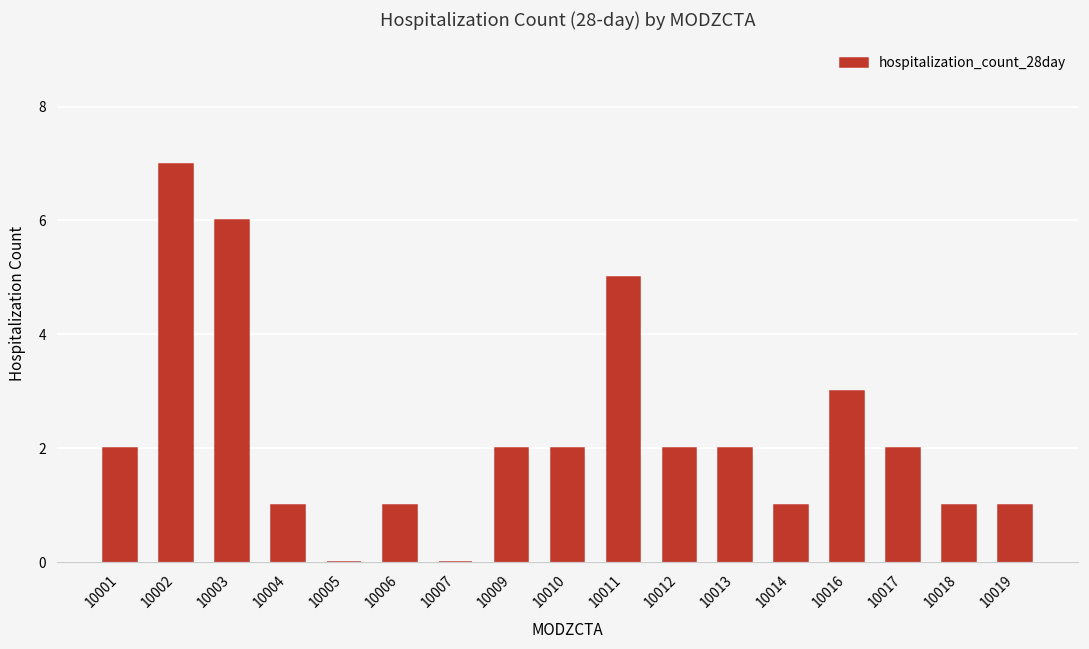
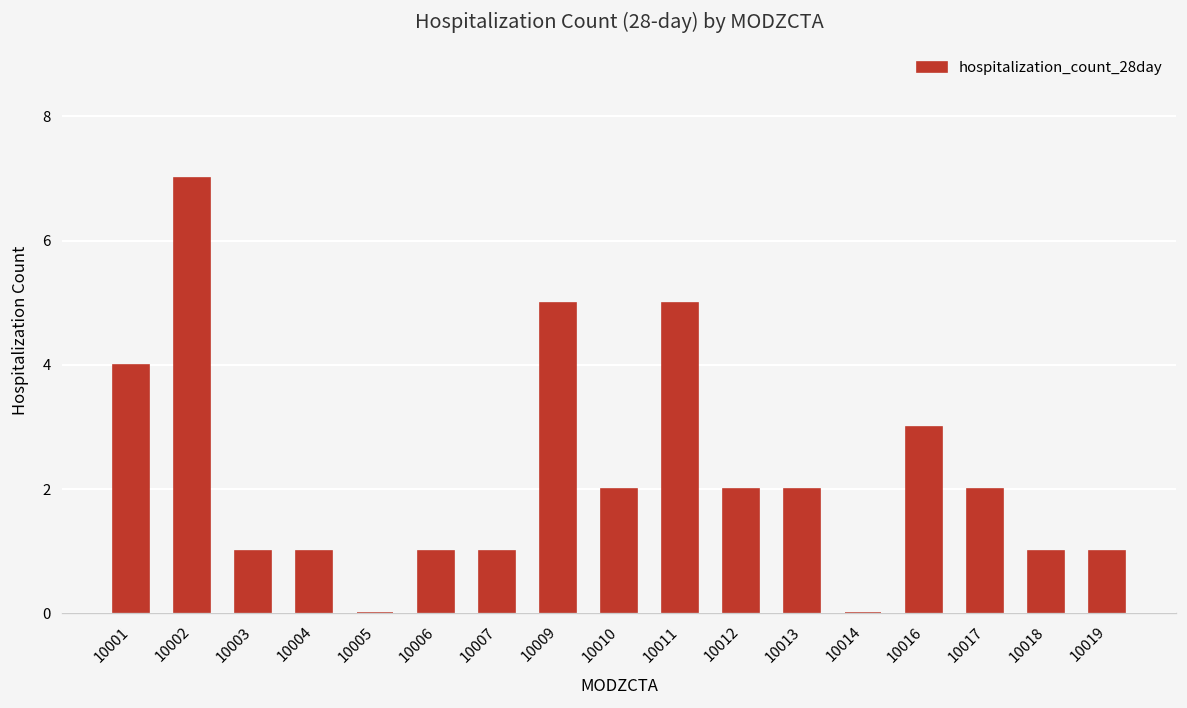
  {
-   "10001": 2,
+   "10001": 4,
    "10002": 7,
-   "10003": 6,
+   "10003": 1,
    "10004": 1,
    "10005": 0,
    "10006": 1,
-   "10007": 0,
-   "10009": 2,
+   "10007": 1,
+   "10009": 5,
    "10010": 2,
    "10011": 5,
    "10012": 2,
    "10013": 2,
-   "10014": 1,
+   "10014": 0,
    "10016": 3,
    "10017": 2,
    "10018": 1,
    "10019": 1
  }
